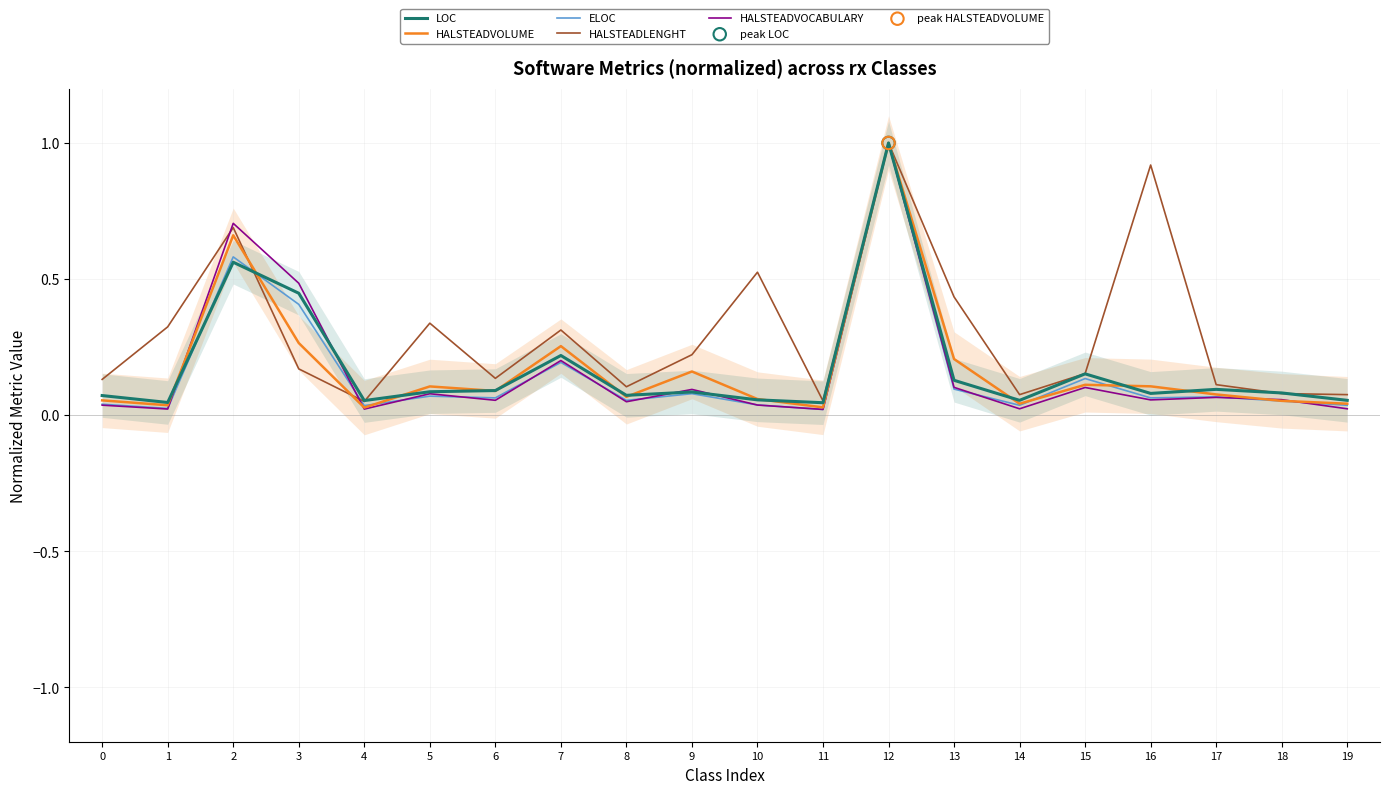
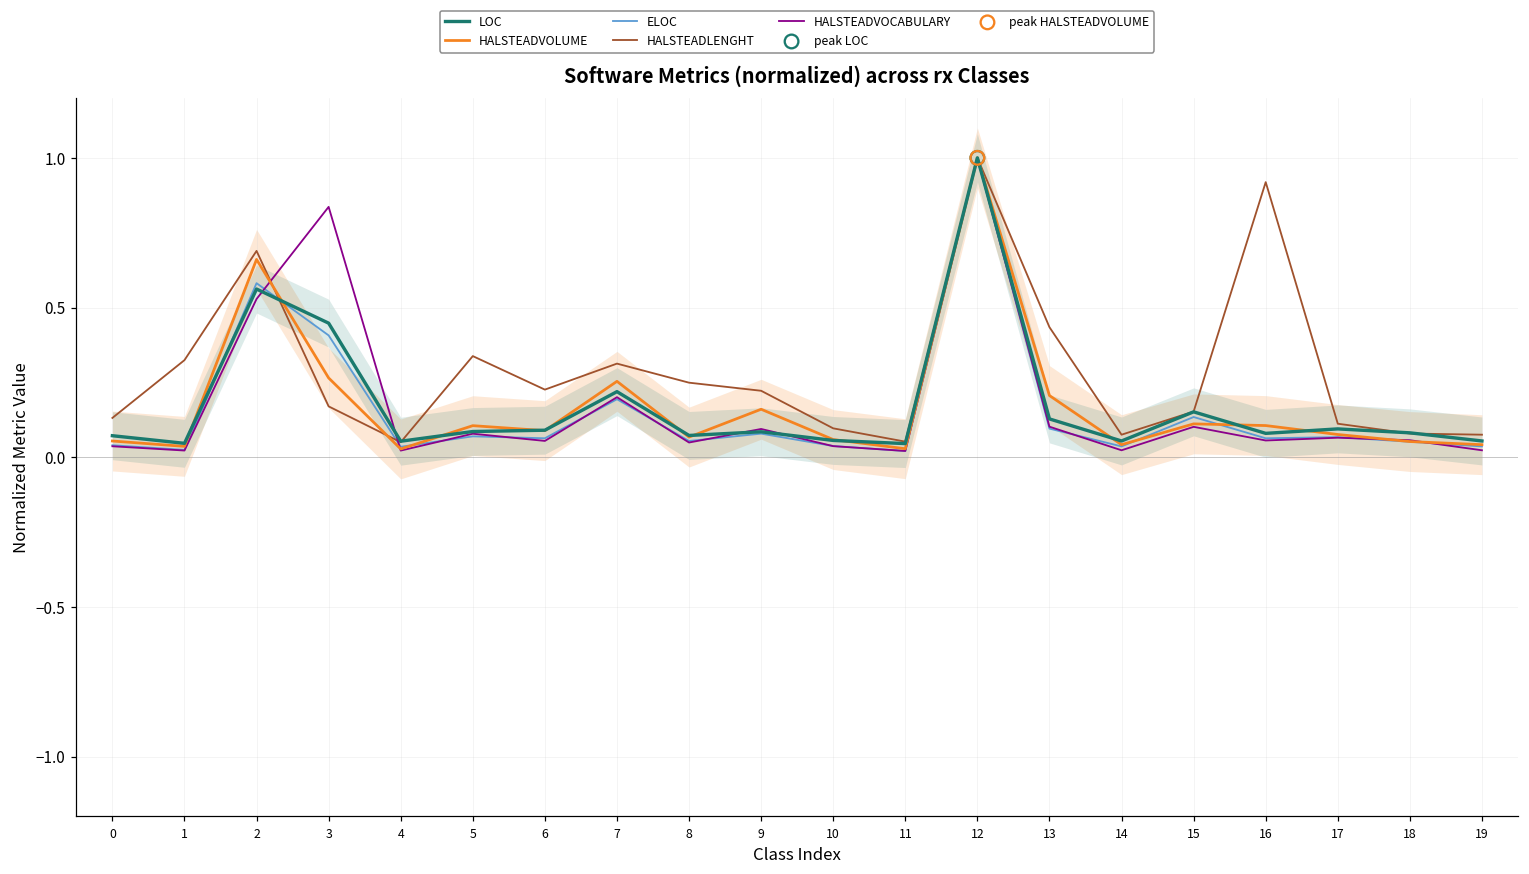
  {
    "ELOC": {
      "2": 0.58,
      "3": 0.41,
      "15": 0.13
    },
    "HALSTEADLENGHT": {
      "0": 0.13,
      "1": 0.32,
      "2": 0.69,
      "3": 0.17,
      "5": 0.34,
-     "6": 0.14,
+     "6": 0.23,
      "7": 0.31,
-     "8": 0.10,
+     "8": 0.25,
      "9": 0.22,
-     "10": 0.53,
+     "10": 0.10,
      "13": 0.43,
      "14": 0.08,
      "16": 0.92,
      "17": 0.11,
      "19": 0.08
    },
    "HALSTEADVOCABULARY": {
-     "2": 0.70,
-     "3": 0.48,
+     "2": 0.53,
+     "3": 0.84,
      "14": 0.02,
      "15": 0.10,
      "19": 0.02
    }
  }
